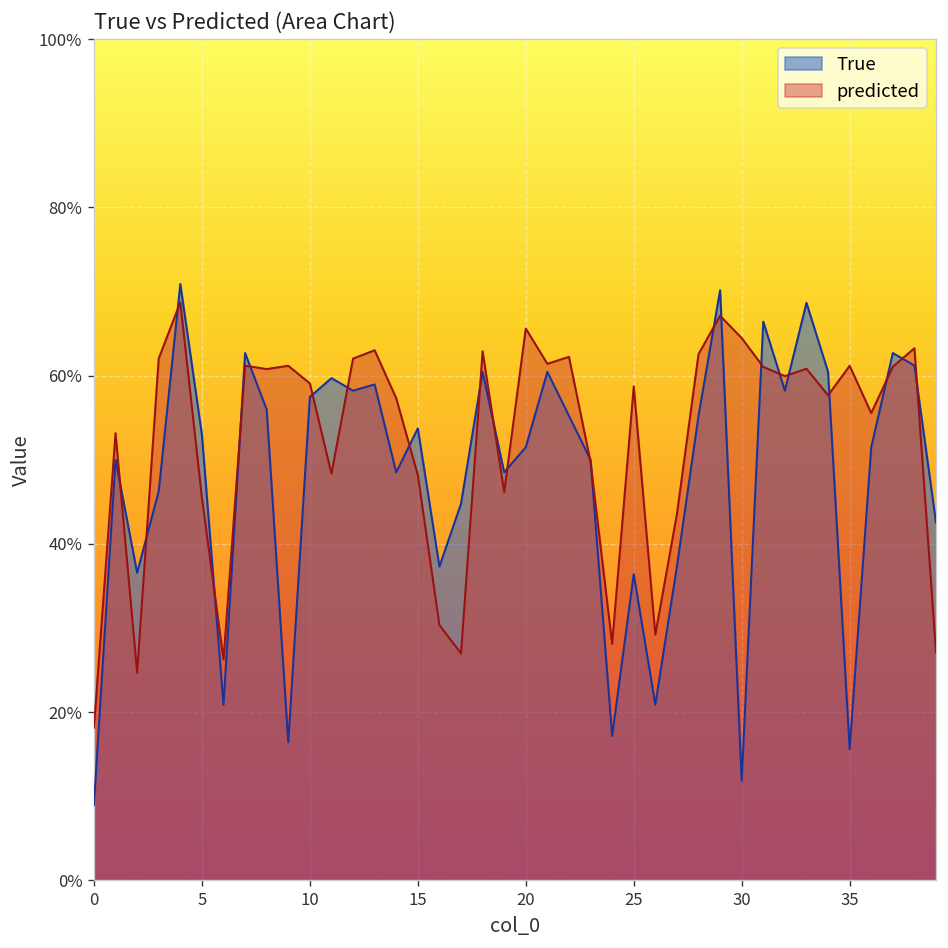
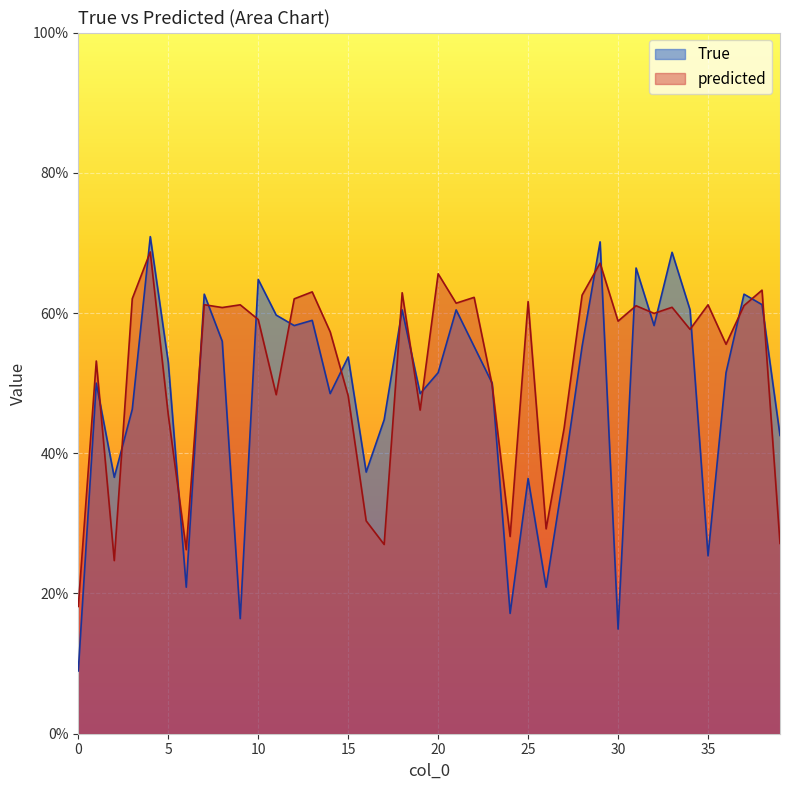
  {
    "True": {
      "0": "9%",
      "5": "53%",
-     "10": "57%",
+     "10": "65%",
      "15": "54%",
      "20": "51%",
      "25": "36%",
-     "30": "12%",
-     "35": "16%"
+     "30": "15%",
+     "35": "25%"
    },
    "predicted": {
      "0": "18%",
      "5": "45%",
      "10": "59%",
      "15": "48%",
      "20": "66%",
-     "25": "59%",
-     "30": "64%",
+     "25": "62%",
+     "30": "59%",
      "35": "61%"
    }
  }
